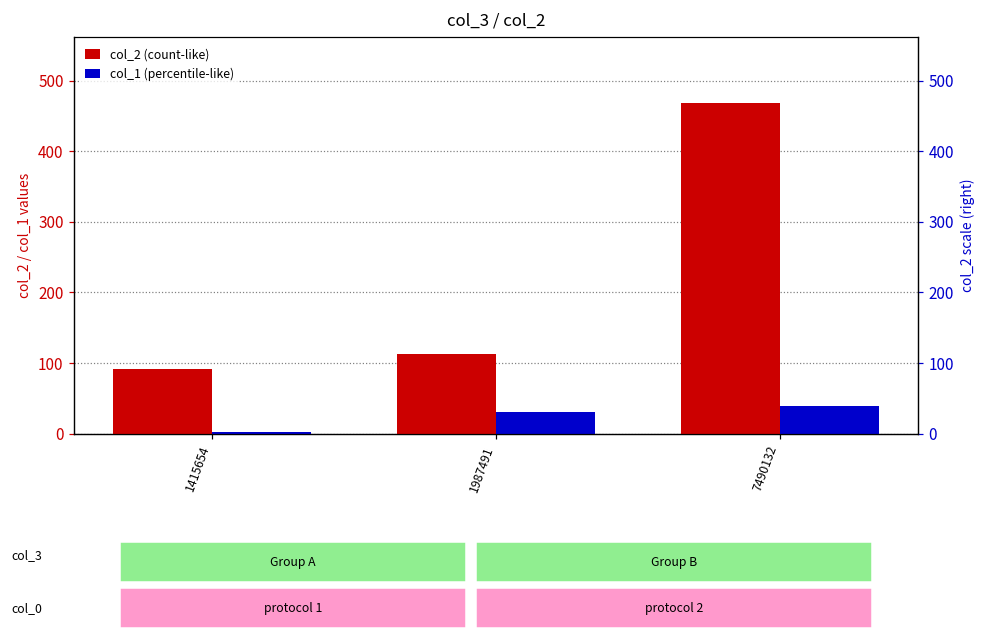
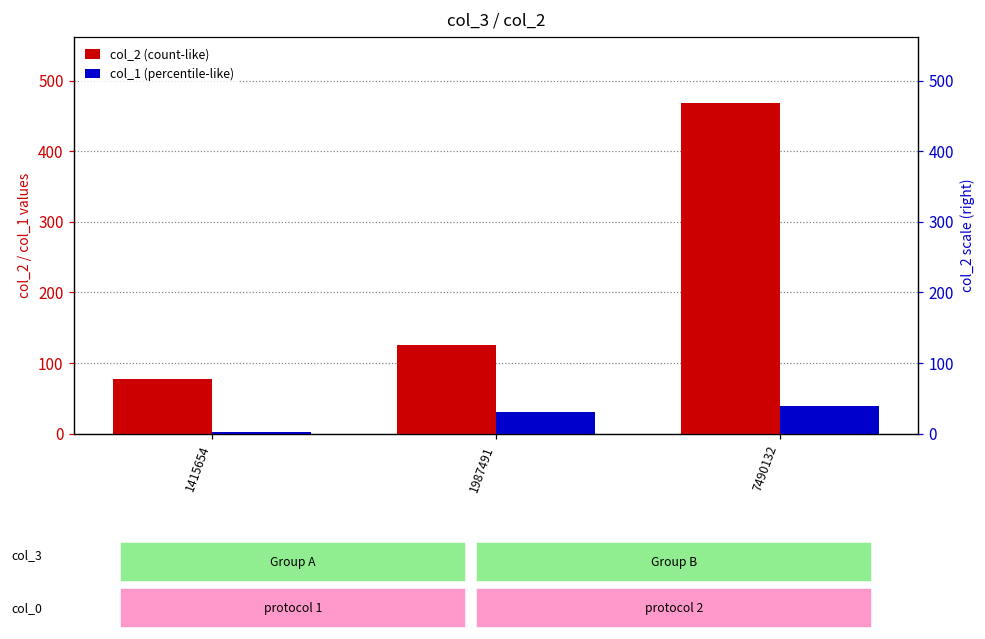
  {
    "col_2 (count-like)": {
-     "1415654": 90,
-     "1987491": 110,
+     "1415654": 80,
+     "1987491": 130,
      "7490132": 470
    },
    "col_1 (percentile-like)": {
      "1987491": 30,
      "7490132": 40
    }
  }
